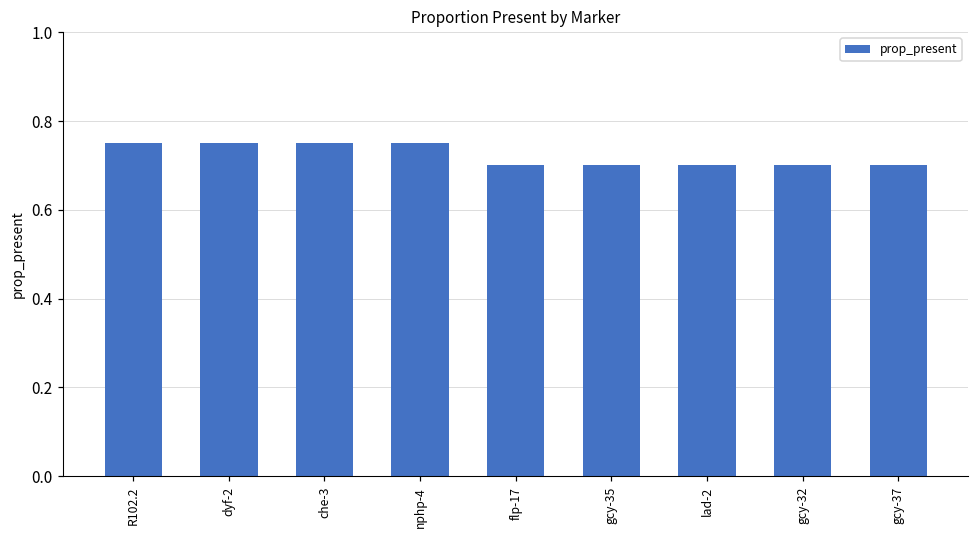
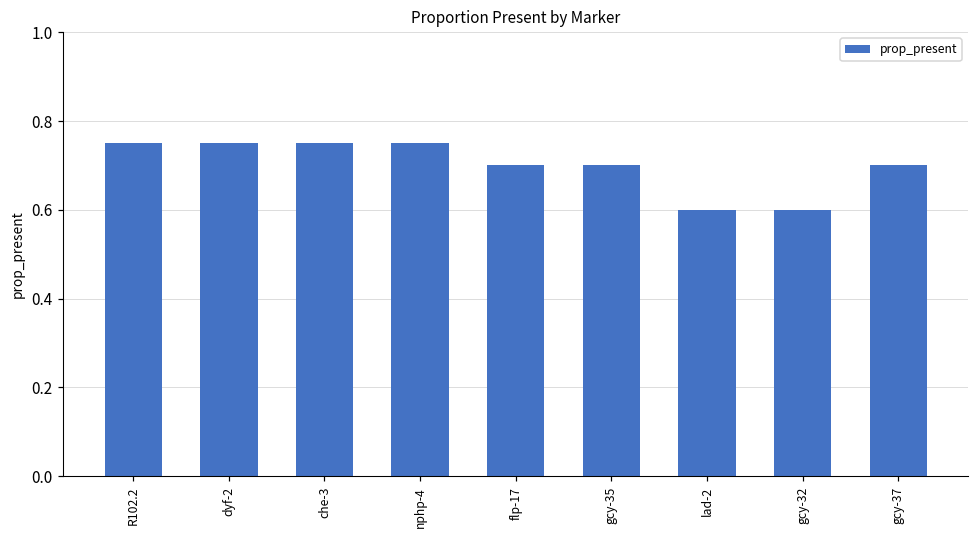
  {
    "R102.2": 0.75,
    "dyf-2": 0.75,
    "che-3": 0.75,
    "nphp-4": 0.75,
    "flp-17": 0.7,
    "gcy-35": 0.7,
-   "lad-2": 0.7,
-   "gcy-32": 0.7,
+   "lad-2": 0.6,
+   "gcy-32": 0.6,
    "gcy-37": 0.7
  }
